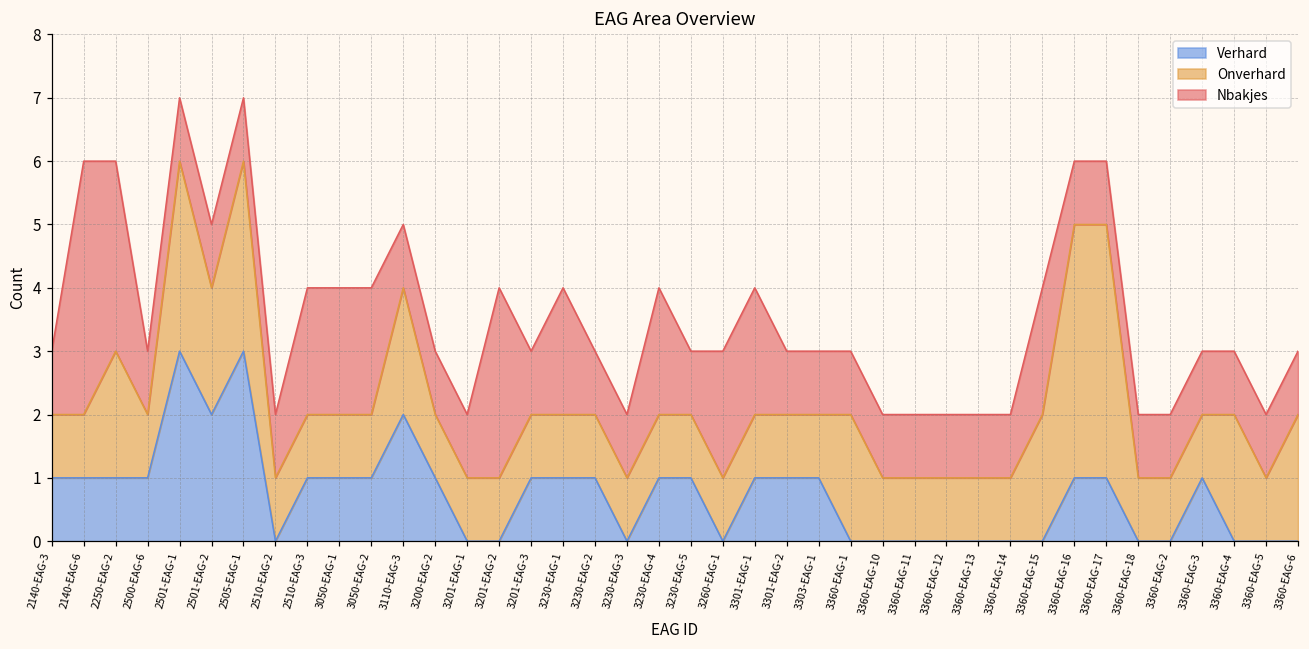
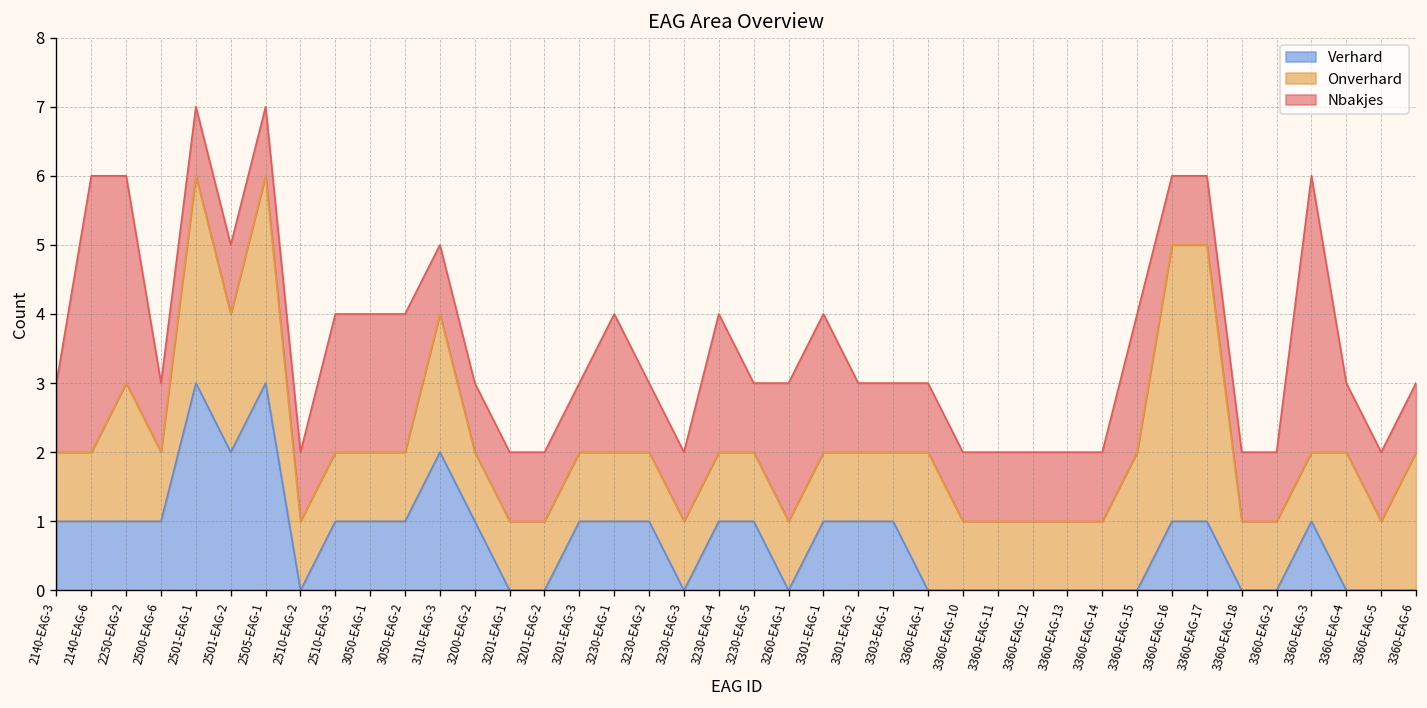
  {
    "Verhard": {
      "2140-EAG-3": 1,
      "2140-EAG-6": 1,
      "2250-EAG-2": 1,
      "2500-EAG-6": 1,
      "2501-EAG-1": 3,
      "2501-EAG-2": 2,
      "2505-EAG-1": 3,
      "2510-EAG-2": 0,
      "2510-EAG-3": 1,
      "3050-EAG-1": 1,
      "3050-EAG-2": 1,
      "3110-EAG-3": 2,
      "3200-EAG-2": 1,
      "3201-EAG-1": 0,
      "3201-EAG-2": 0,
      "3201-EAG-3": 1,
      "3230-EAG-1": 1,
      "3230-EAG-2": 1,
      "3230-EAG-3": 0,
      "3230-EAG-4": 1,
      "3230-EAG-5": 1,
      "3260-EAG-1": 0,
      "3301-EAG-1": 1,
      "3301-EAG-2": 1,
      "3303-EAG-1": 1,
      "3360-EAG-1": 0,
      "3360-EAG-10": 0,
      "3360-EAG-11": 0,
      "3360-EAG-12": 0,
      "3360-EAG-13": 0,
      "3360-EAG-14": 0,
      "3360-EAG-15": 0,
      "3360-EAG-16": 1,
      "3360-EAG-17": 1,
      "3360-EAG-18": 0,
      "3360-EAG-2": 0,
      "3360-EAG-3": 1,
      "3360-EAG-4": 0,
      "3360-EAG-5": 0,
      "3360-EAG-6": 0
    },
    "Onverhard": {
      "2140-EAG-3": 2,
      "2140-EAG-6": 2,
      "2250-EAG-2": 3,
      "2500-EAG-6": 2,
      "2501-EAG-1": 6,
      "2501-EAG-2": 4,
      "2505-EAG-1": 6,
      "2510-EAG-2": 1,
      "2510-EAG-3": 2,
      "3050-EAG-1": 2,
      "3050-EAG-2": 2,
      "3110-EAG-3": 4,
      "3200-EAG-2": 2,
      "3201-EAG-1": 1,
      "3201-EAG-2": 1,
      "3201-EAG-3": 2,
      "3230-EAG-1": 2,
      "3230-EAG-2": 2,
      "3230-EAG-3": 1,
      "3230-EAG-4": 2,
      "3230-EAG-5": 2,
      "3260-EAG-1": 1,
      "3301-EAG-1": 2,
      "3301-EAG-2": 2,
      "3303-EAG-1": 2,
      "3360-EAG-1": 2,
      "3360-EAG-10": 1,
      "3360-EAG-11": 1,
      "3360-EAG-12": 1,
      "3360-EAG-13": 1,
      "3360-EAG-14": 1,
      "3360-EAG-15": 2,
      "3360-EAG-16": 5,
      "3360-EAG-17": 5,
      "3360-EAG-18": 1,
      "3360-EAG-2": 1,
      "3360-EAG-3": 2,
      "3360-EAG-4": 2,
      "3360-EAG-5": 1,
      "3360-EAG-6": 2
    },
    "Nbakjes": {
      "2140-EAG-3": 3,
      "2140-EAG-6": 6,
      "2250-EAG-2": 6,
      "2500-EAG-6": 3,
      "2501-EAG-1": 7,
      "2501-EAG-2": 5,
      "2505-EAG-1": 7,
      "2510-EAG-2": 2,
      "2510-EAG-3": 4,
      "3050-EAG-1": 4,
      "3050-EAG-2": 4,
      "3110-EAG-3": 5,
      "3200-EAG-2": 3,
      "3201-EAG-1": 2,
-     "3201-EAG-2": 4,
+     "3201-EAG-2": 2,
      "3201-EAG-3": 3,
      "3230-EAG-1": 4,
      "3230-EAG-2": 3,
      "3230-EAG-3": 2,
      "3230-EAG-4": 4,
      "3230-EAG-5": 3,
      "3260-EAG-1": 3,
      "3301-EAG-1": 4,
      "3301-EAG-2": 3,
      "3303-EAG-1": 3,
      "3360-EAG-1": 3,
      "3360-EAG-10": 2,
      "3360-EAG-11": 2,
      "3360-EAG-12": 2,
      "3360-EAG-13": 2,
      "3360-EAG-14": 2,
      "3360-EAG-15": 4,
      "3360-EAG-16": 6,
      "3360-EAG-17": 6,
      "3360-EAG-18": 2,
      "3360-EAG-2": 2,
-     "3360-EAG-3": 3,
+     "3360-EAG-3": 6,
      "3360-EAG-4": 3,
      "3360-EAG-5": 2,
      "3360-EAG-6": 3
    }
  }
